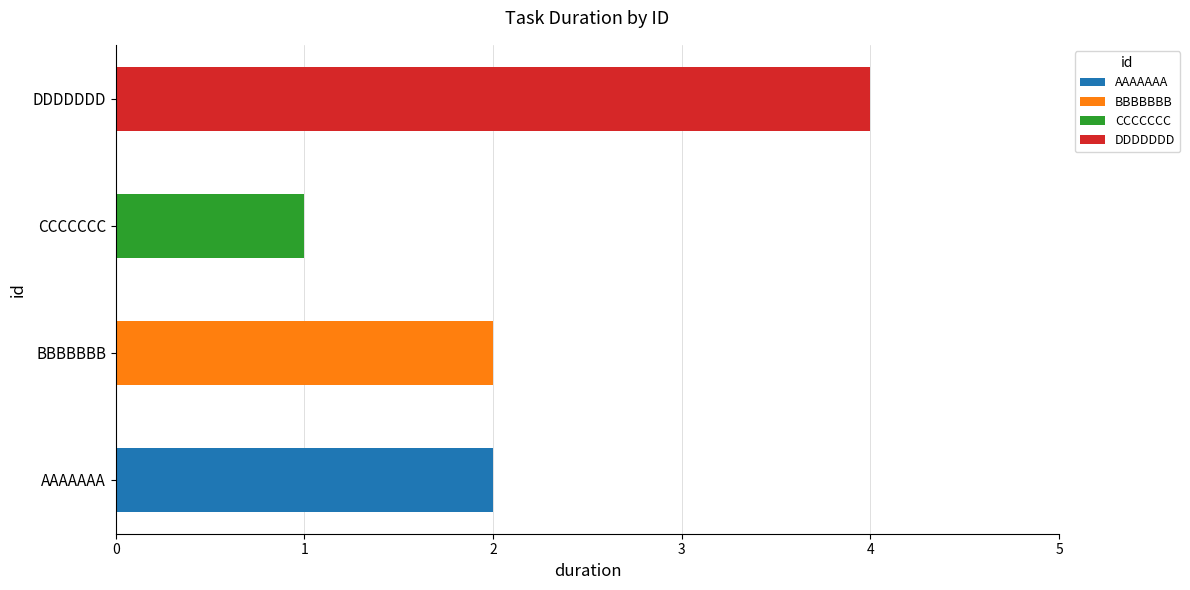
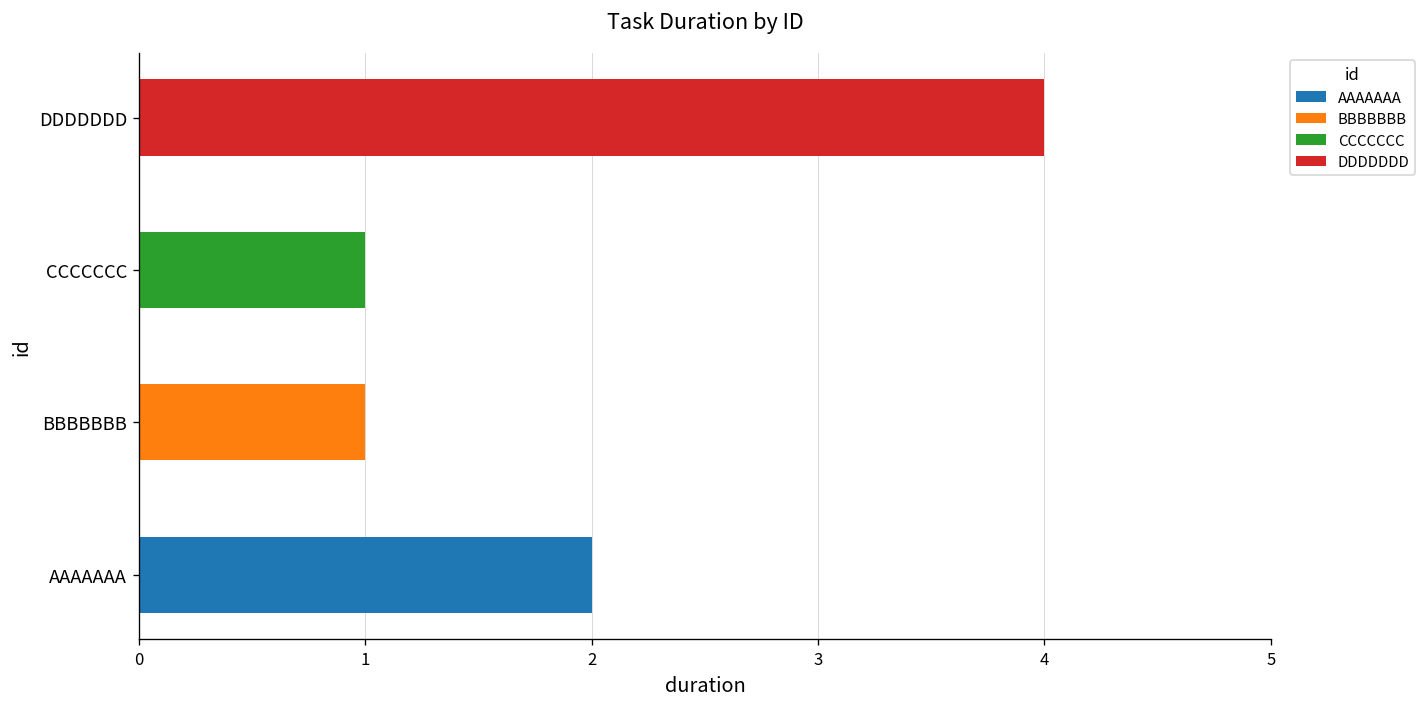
  {
    "DDDDDDD": 4,
    "CCCCCCC": 1,
-   "BBBBBBB": 2,
+   "BBBBBBB": 1,
    "AAAAAAA": 2
  }
